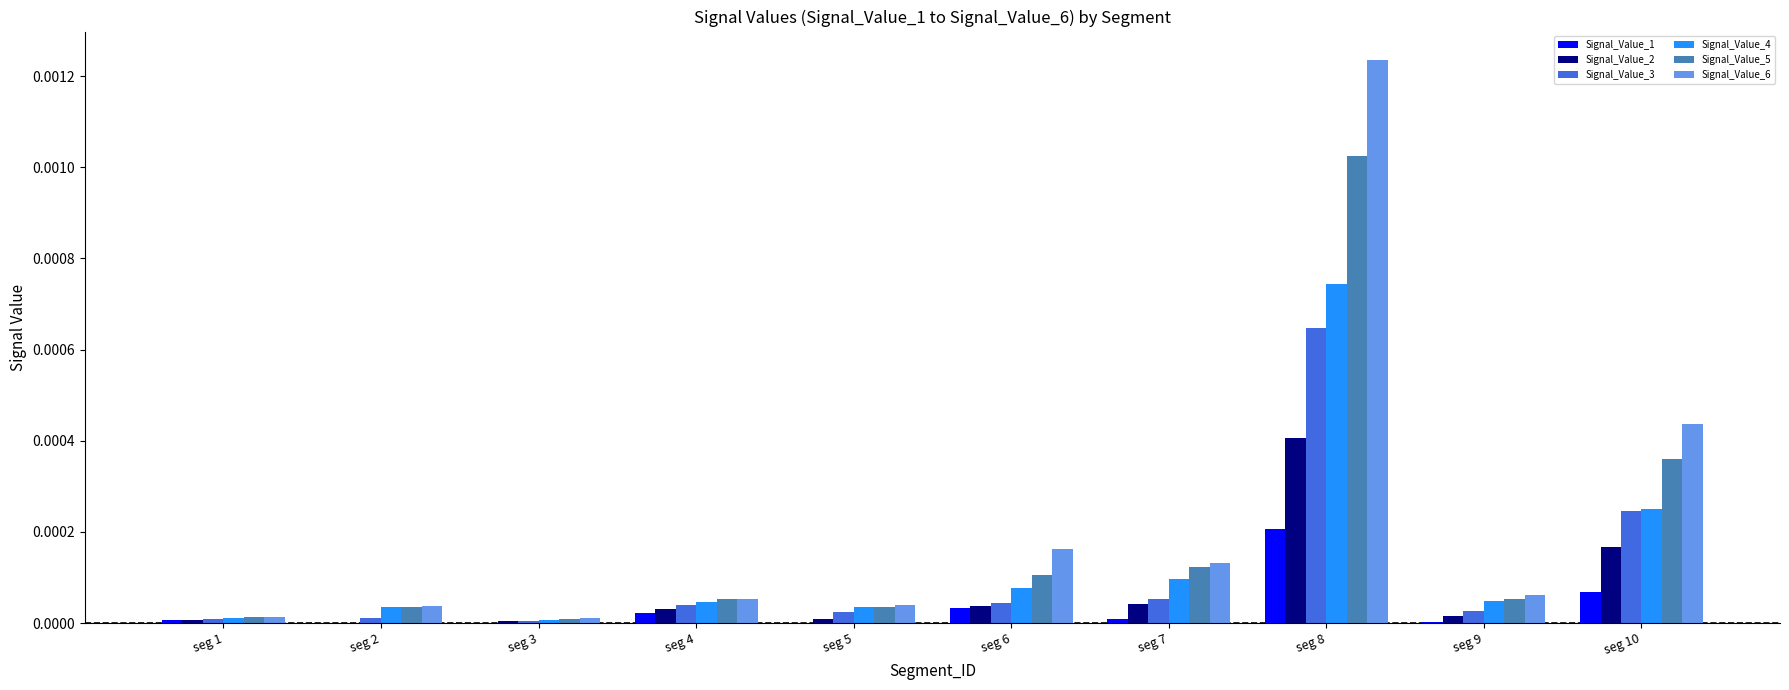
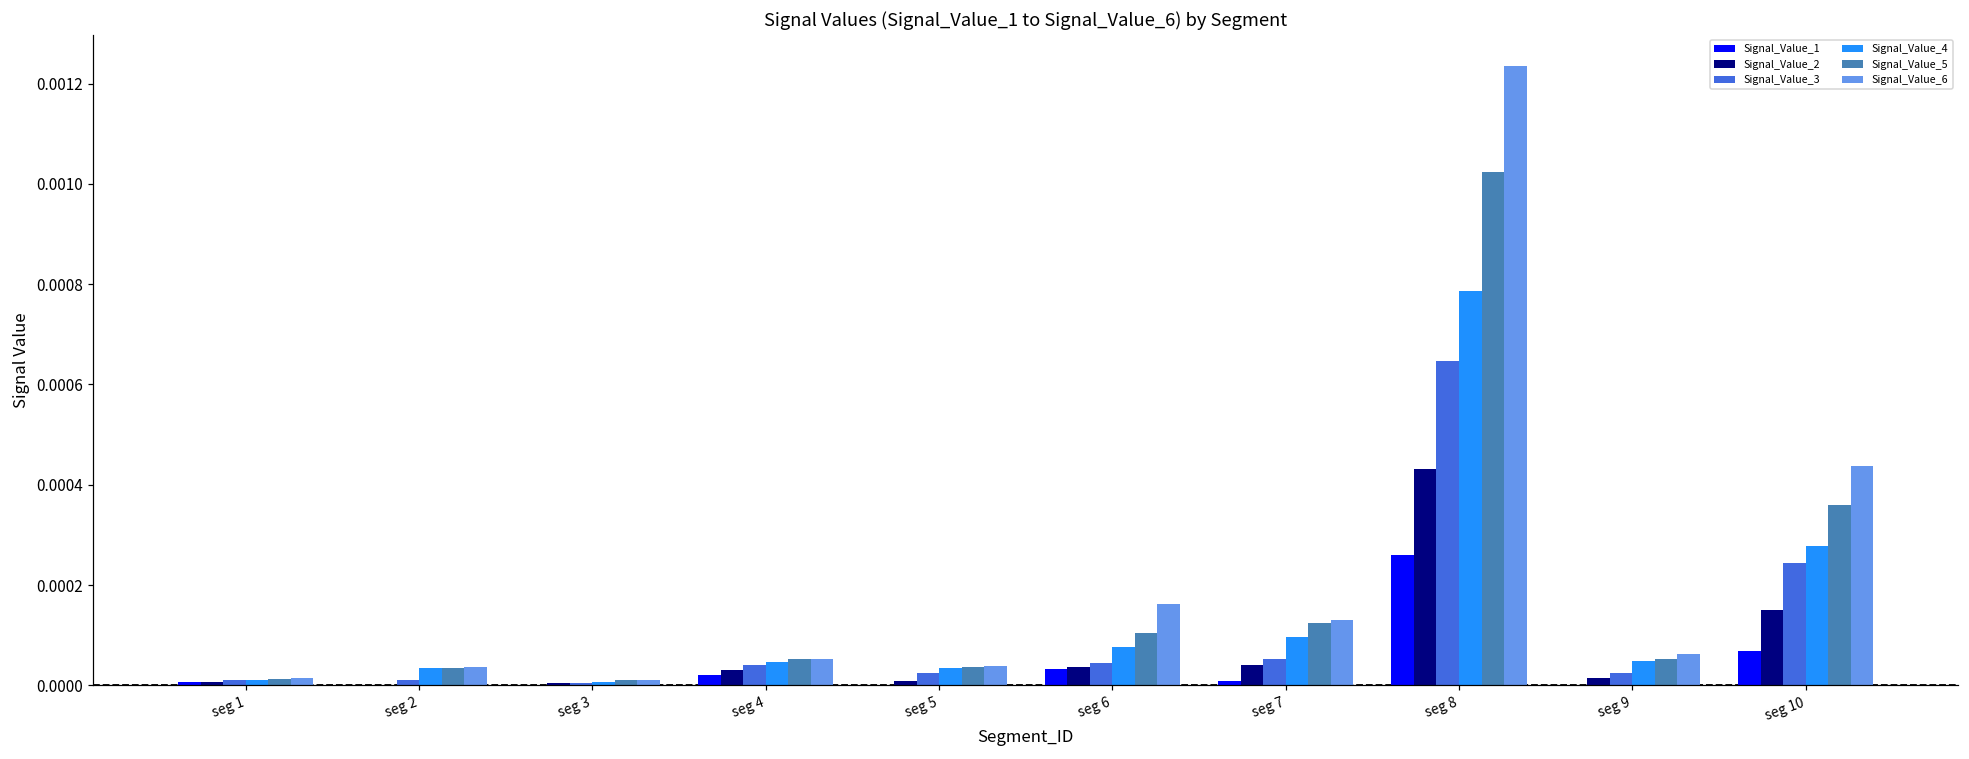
  {
    "Signal_Value_1": {
      "seg 1": 0.00001,
      "seg 4": 0.00002,
      "seg 6": 0.00003,
      "seg 7": 0.00001,
-     "seg 8": 0.00021,
+     "seg 8": 0.00026,
      "seg 10": 0.00007
    },
    "Signal_Value_2": {
      "seg 1": 0.00001,
      "seg 4": 0.00003,
      "seg 5": 0.00001,
      "seg 6": 0.00004,
      "seg 7": 0.00004,
-     "seg 8": 0.00041,
+     "seg 8": 0.00043,
      "seg 9": 0.00001,
-     "seg 10": 0.00017
+     "seg 10": 0.00015
    },
    "Signal_Value_4": {
      "seg 1": 0.00001,
      "seg 2": 0.00003,
      "seg 3": 0.00001,
      "seg 4": 0.00005,
      "seg 5": 0.00004,
      "seg 6": 0.00008,
      "seg 7": 0.00010,
-     "seg 8": 0.00074,
+     "seg 8": 0.00079,
      "seg 9": 0.00005,
-     "seg 10": 0.00025
+     "seg 10": 0.00028
    }
  }
